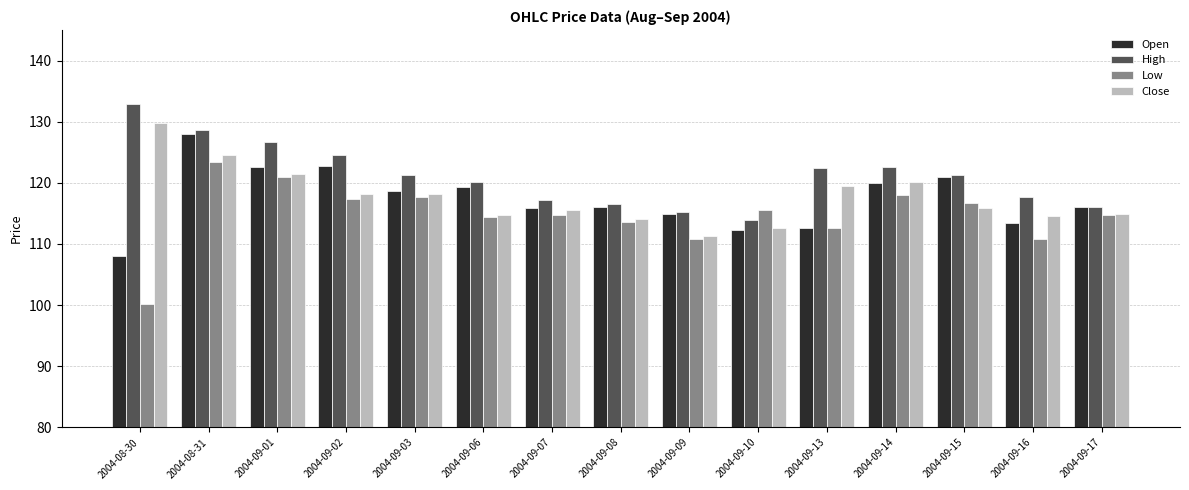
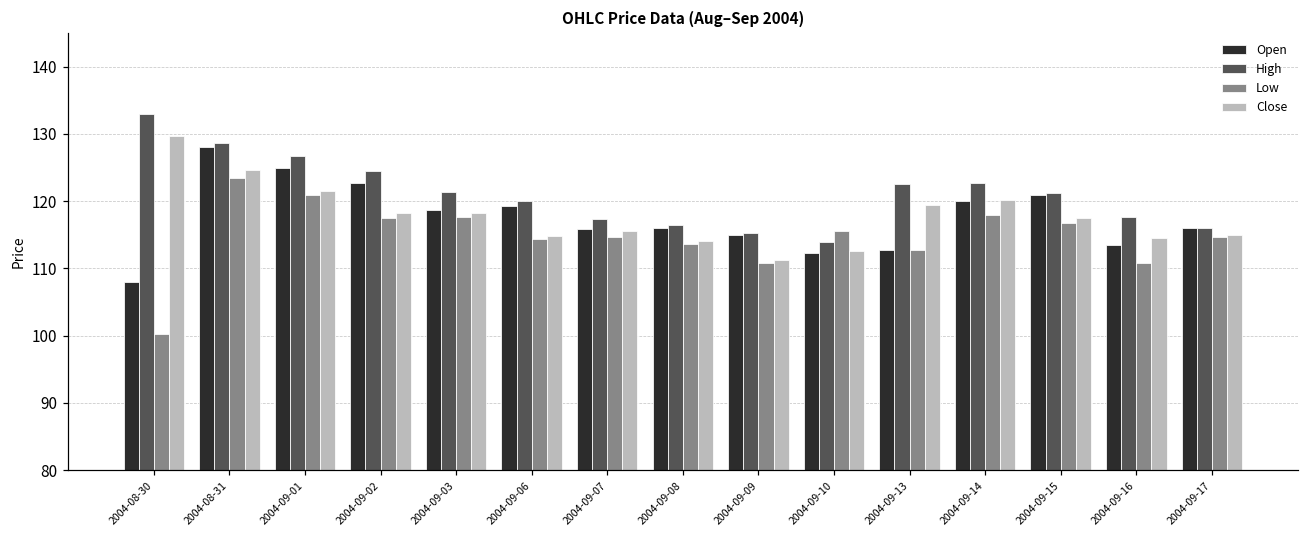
  {
    "Open": {
      "2004-08-30": 108,
      "2004-08-31": 128,
-     "2004-09-01": 123,
+     "2004-09-01": 125,
      "2004-09-02": 123,
      "2004-09-03": 119,
      "2004-09-06": 119,
      "2004-09-07": 116,
      "2004-09-08": 116,
      "2004-09-09": 115,
      "2004-09-10": 112,
      "2004-09-13": 113,
      "2004-09-14": 120,
      "2004-09-15": 121,
      "2004-09-16": 113,
      "2004-09-17": 116
    },
    "High": {
      "2004-08-30": 133,
      "2004-08-31": 129,
      "2004-09-01": 127,
      "2004-09-02": 125,
      "2004-09-03": 121,
      "2004-09-06": 120,
      "2004-09-07": 117,
      "2004-09-08": 116,
      "2004-09-09": 115,
      "2004-09-10": 114,
      "2004-09-13": 123,
      "2004-09-14": 123,
      "2004-09-15": 121,
      "2004-09-16": 118,
      "2004-09-17": 116
    },
    "Low": {
      "2004-08-30": 100,
      "2004-08-31": 123,
      "2004-09-01": 121,
      "2004-09-02": 117,
      "2004-09-03": 118,
      "2004-09-06": 114,
      "2004-09-07": 115,
      "2004-09-08": 114,
      "2004-09-09": 111,
      "2004-09-10": 116,
      "2004-09-13": 113,
      "2004-09-14": 118,
      "2004-09-15": 117,
      "2004-09-16": 111,
      "2004-09-17": 115
    },
    "Close": {
      "2004-08-30": 130,
      "2004-08-31": 125,
      "2004-09-01": 122,
      "2004-09-02": 118,
      "2004-09-03": 118,
      "2004-09-06": 115,
      "2004-09-07": 116,
      "2004-09-08": 114,
      "2004-09-09": 111,
      "2004-09-10": 113,
      "2004-09-13": 119,
      "2004-09-14": 120,
-     "2004-09-15": 116,
+     "2004-09-15": 118,
      "2004-09-16": 115,
      "2004-09-17": 115
    }
  }
